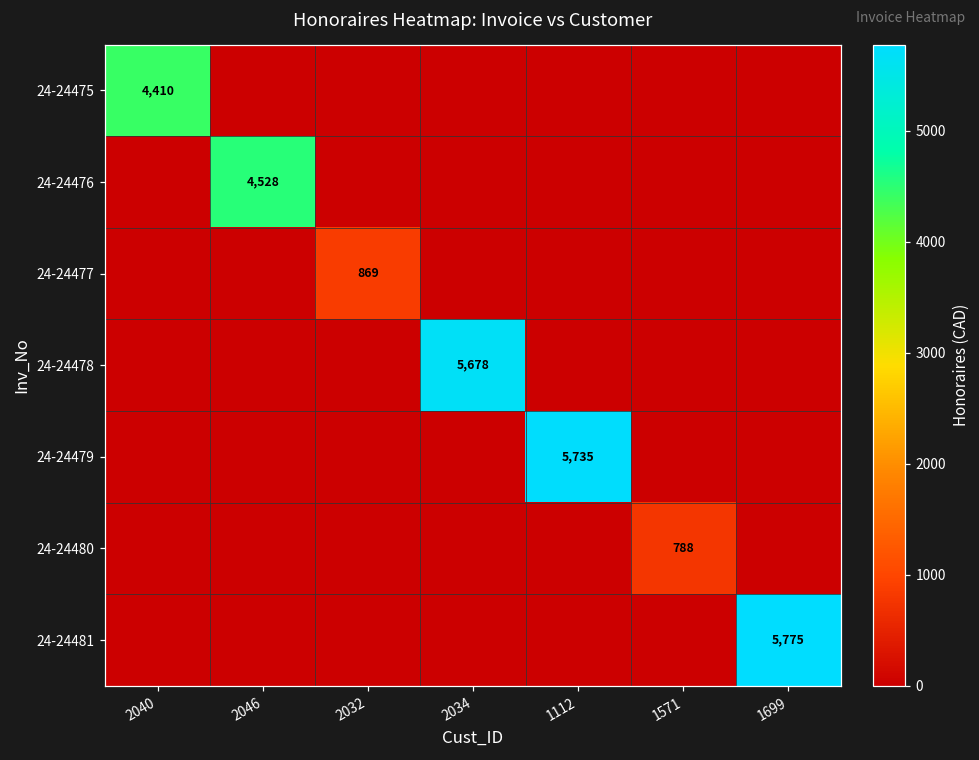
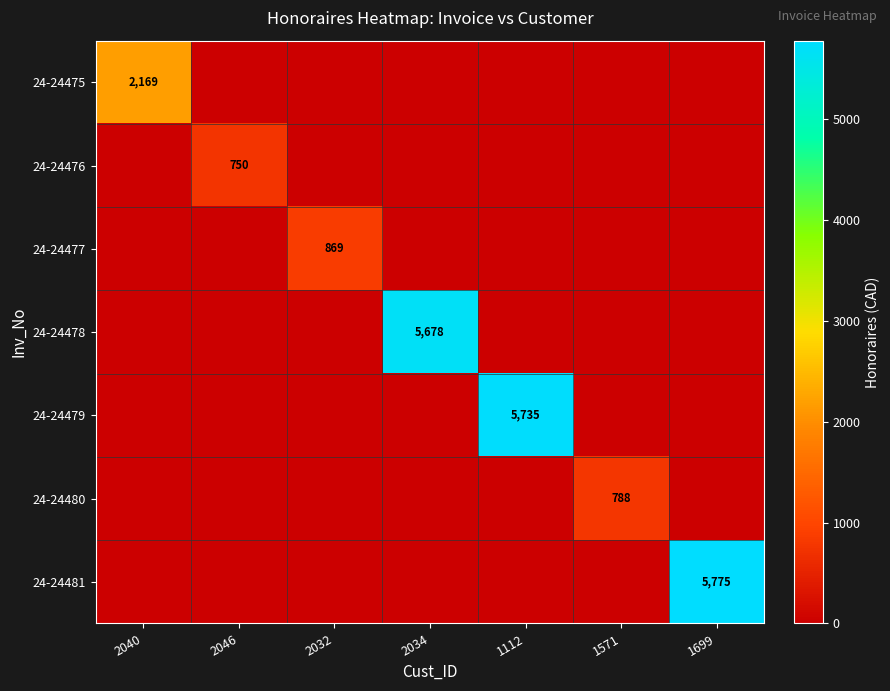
  {
    "24-24475": {
-     "2040": "4,410"
+     "2040": "2,169"
    },
    "24-24476": {
-     "2046": "4,528"
+     "2046": "750"
    },
    "24-24477": {
      "2032": "869"
    },
    "24-24478": {
      "2034": "5,678"
    },
    "24-24479": {
      "1112": "5,735"
    },
    "24-24480": {
      "1571": "788"
    },
    "24-24481": {
      "1699": "5,775"
    }
  }
